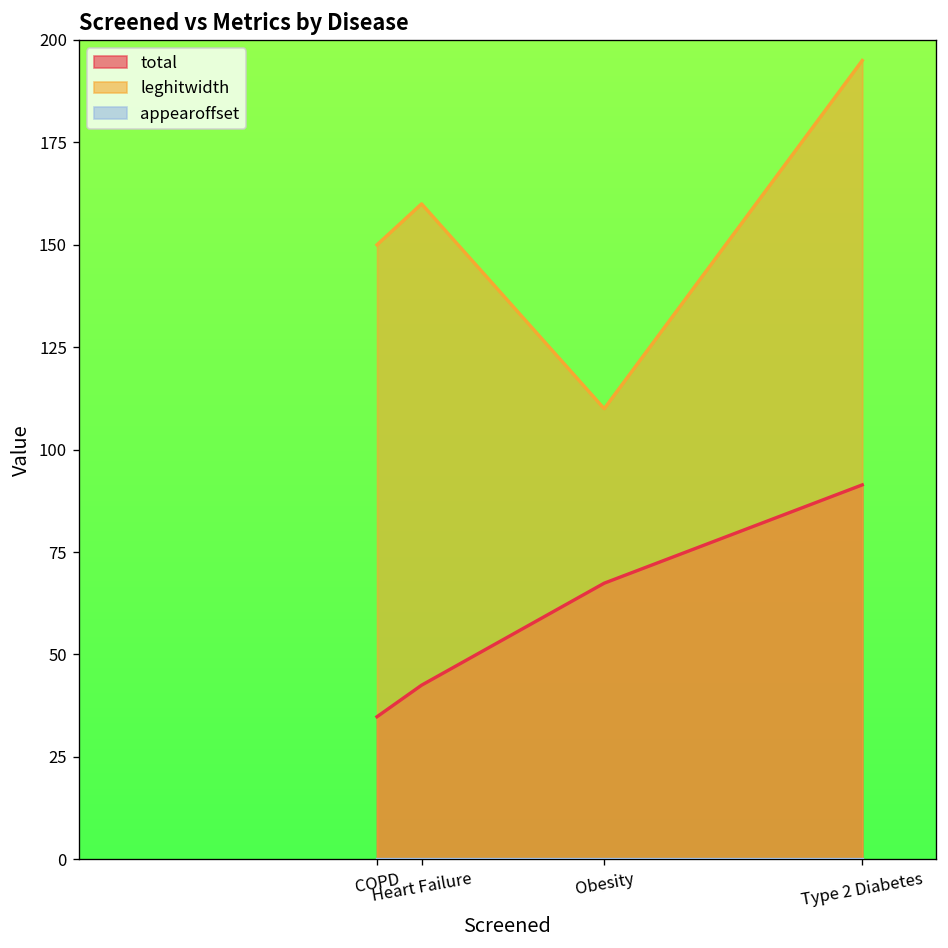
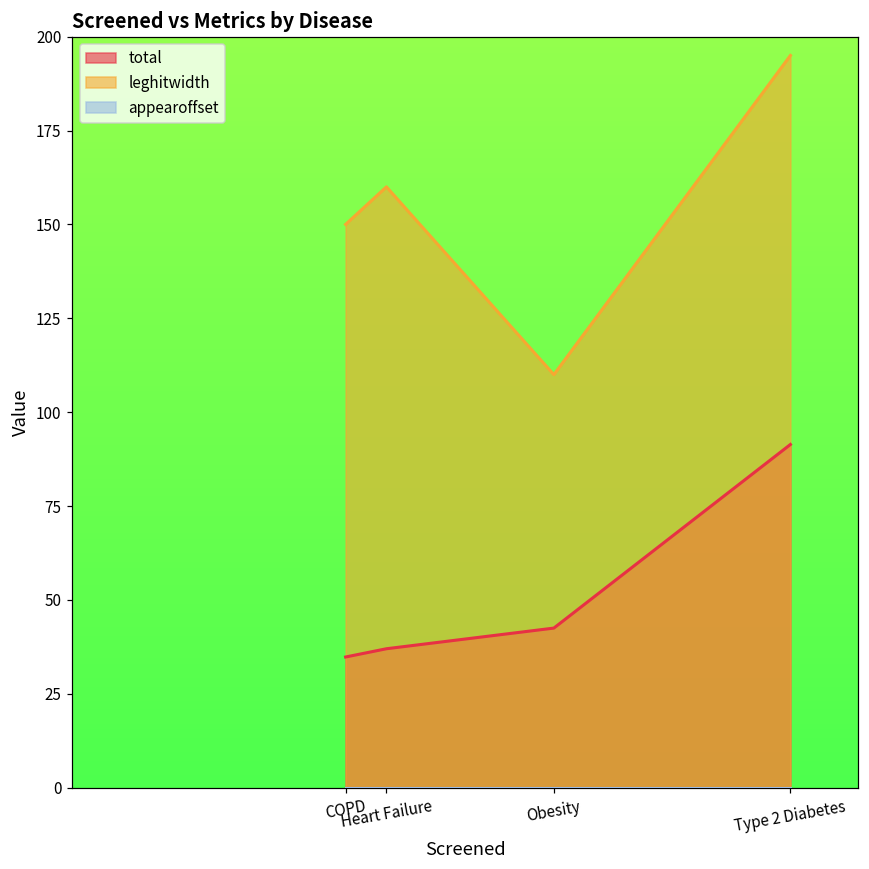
  {
    "total": {
      "COPD": 35,
-     "Heart Failure": 43,
-     "Obesity": 67,
+     "Heart Failure": 37,
+     "Obesity": 43,
      "Type 2 Diabetes": 91
    },
    "leghitwidth": {
      "COPD": 150,
      "Heart Failure": 160,
      "Obesity": 110,
      "Type 2 Diabetes": 195
    },
    "appearoffset": {
      "COPD": 0,
      "Heart Failure": 0,
      "Obesity": 0,
      "Type 2 Diabetes": 0
    }
  }
